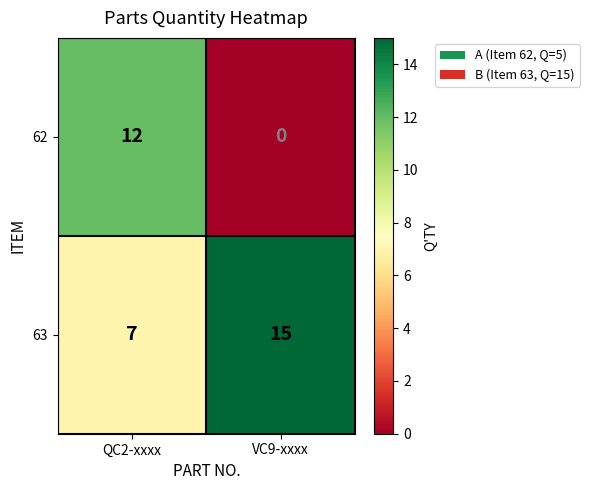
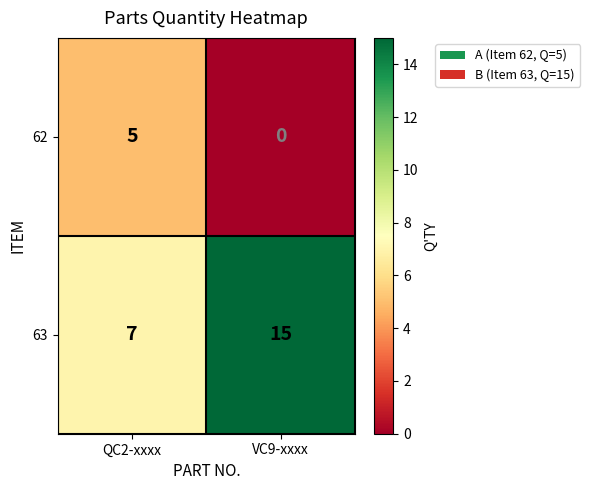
  {
    "62": {
-     "QC2-xxxx": 12,
+     "QC2-xxxx": 5,
      "VC9-xxxx": 0
    },
    "63": {
      "QC2-xxxx": 7,
      "VC9-xxxx": 15
    }
  }
